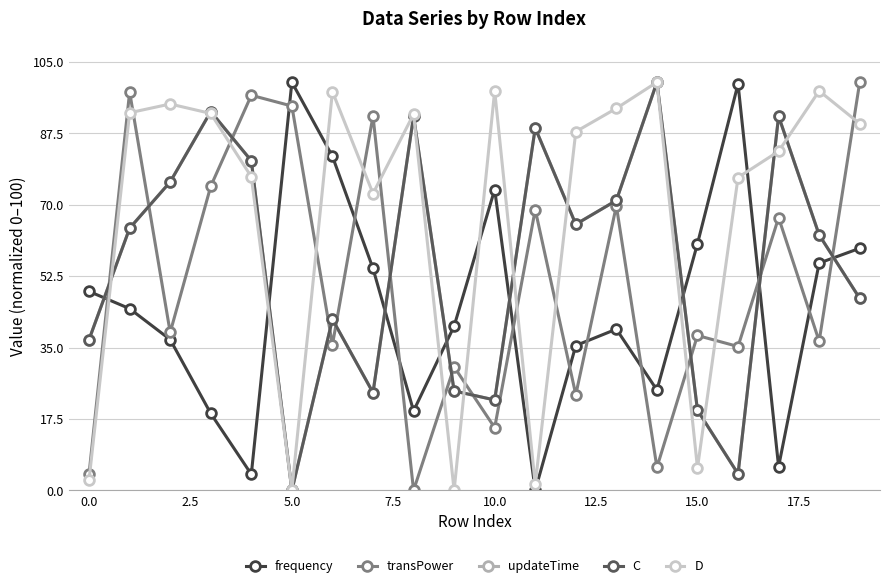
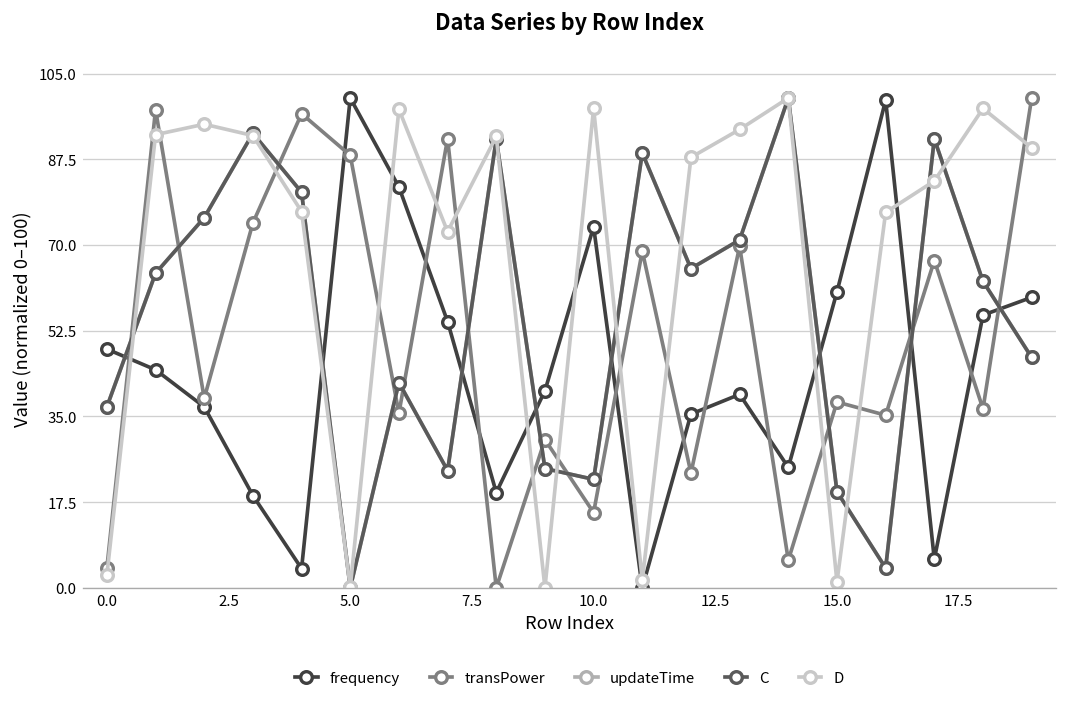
  {
    "transPower": {
      "0.0": 4,
-     "5.0": 94,
+     "5.0": 88,
      "10.0": 15,
      "15.0": 38
    },
    "D": {
      "0.0": 3,
      "10.0": 98,
-     "15.0": 5
+     "15.0": 1
    }
  }
